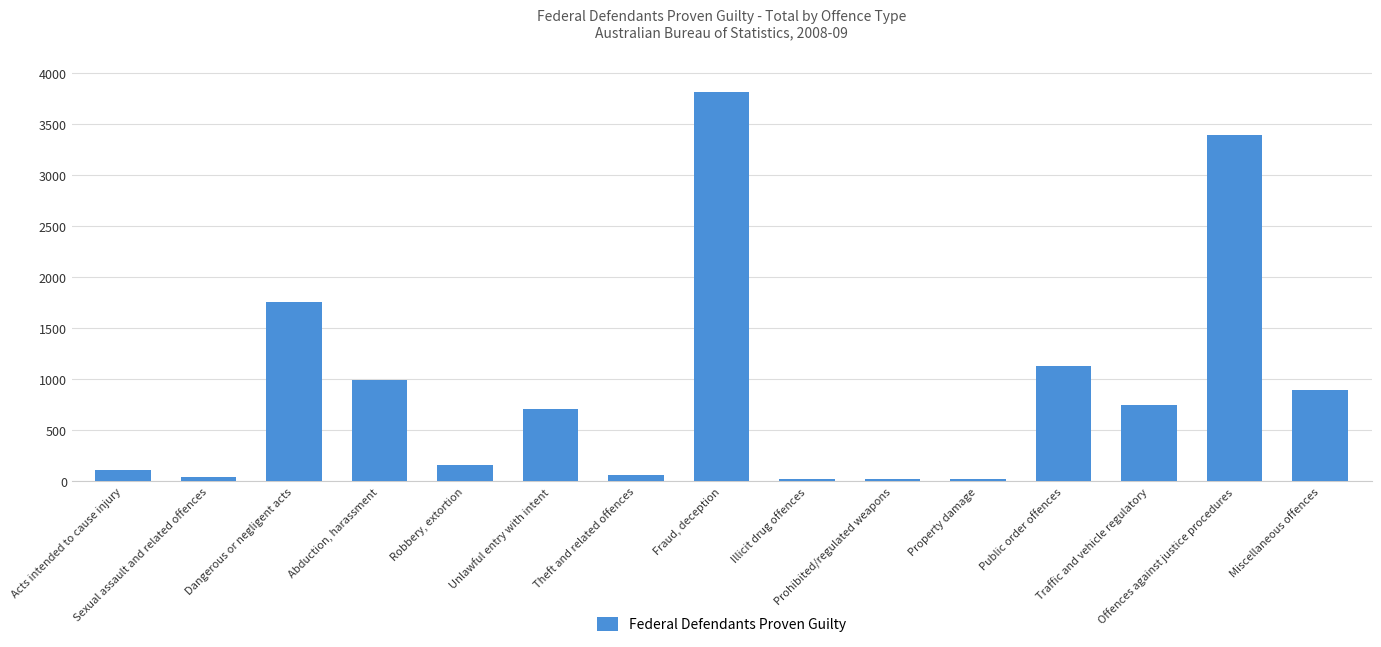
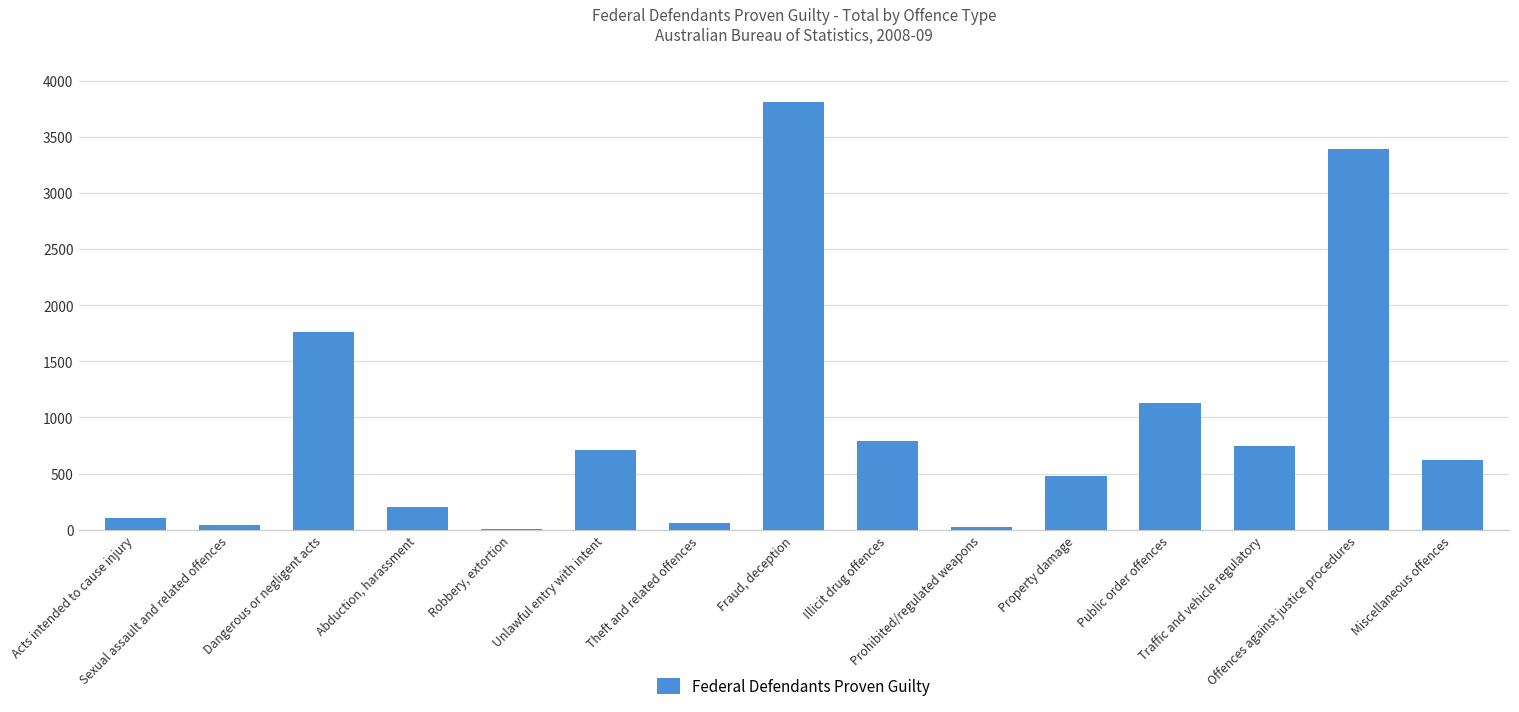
  {
    "Acts intended to cause injury": 110,
    "Sexual assault and related offences": 40,
    "Dangerous or negligent acts": 1760,
-   "Abduction, harassment": 990,
-   "Robbery, extortion": 160,
+   "Abduction, harassment": 200,
+   "Robbery, extortion": 0,
    "Unlawful entry with intent": 710,
    "Theft and related offences": 60,
    "Fraud, deception": 3810,
-   "Illicit drug offences": 20,
-   "Property damage": 20,
+   "Illicit drug offences": 790,
+   "Property damage": 480,
    "Public order offences": 1130,
    "Traffic and vehicle regulatory": 740,
    "Offences against justice procedures": 3400,
-   "Miscellaneous offences": 900
+   "Miscellaneous offences": 630
  }
